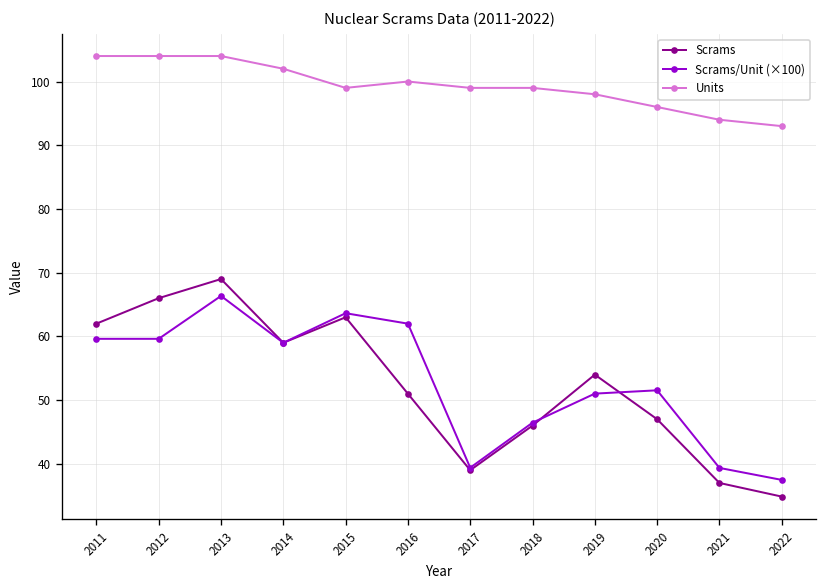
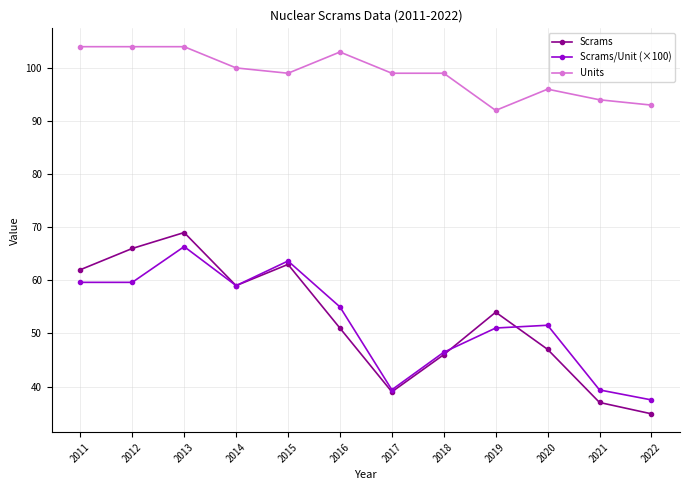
  {
    "Scrams": {
      "2011": 62,
      "2012": 66,
      "2013": 69,
      "2015": 63,
      "2016": 51,
      "2019": 54,
      "2020": 47,
      "2021": 37,
      "2022": 35
    },
    "Scrams/Unit (×100)": {
      "2011": 60,
      "2012": 60,
      "2013": 66,
      "2015": 64,
-     "2016": 62,
+     "2016": 55,
      "2019": 51,
      "2020": 52,
      "2021": 39,
      "2022": 37
    },
    "Units": {
      "2011": 104,
      "2012": 104,
      "2013": 104,
-     "2014": 102,
+     "2014": 100,
      "2015": 99,
-     "2016": 100,
+     "2016": 103,
      "2017": 99,
      "2018": 99,
-     "2019": 98,
+     "2019": 92,
      "2020": 96,
      "2021": 94,
      "2022": 93
    }
  }
